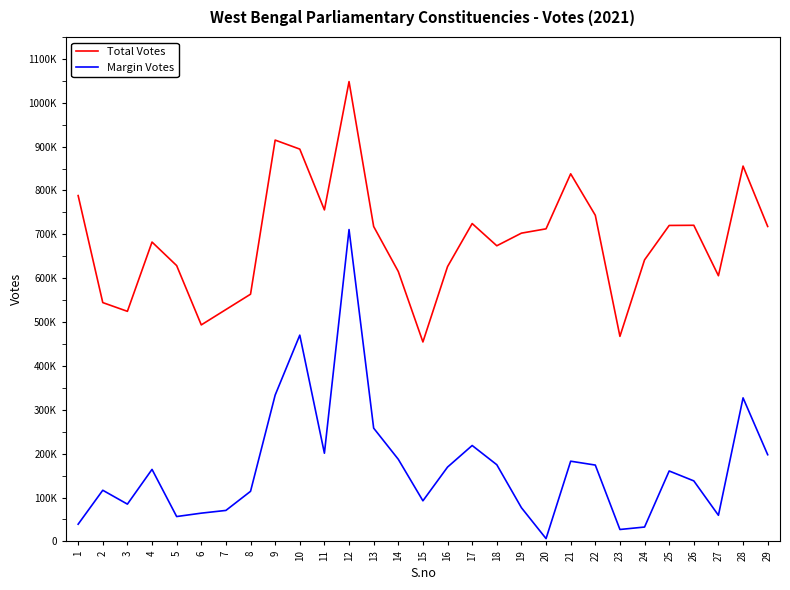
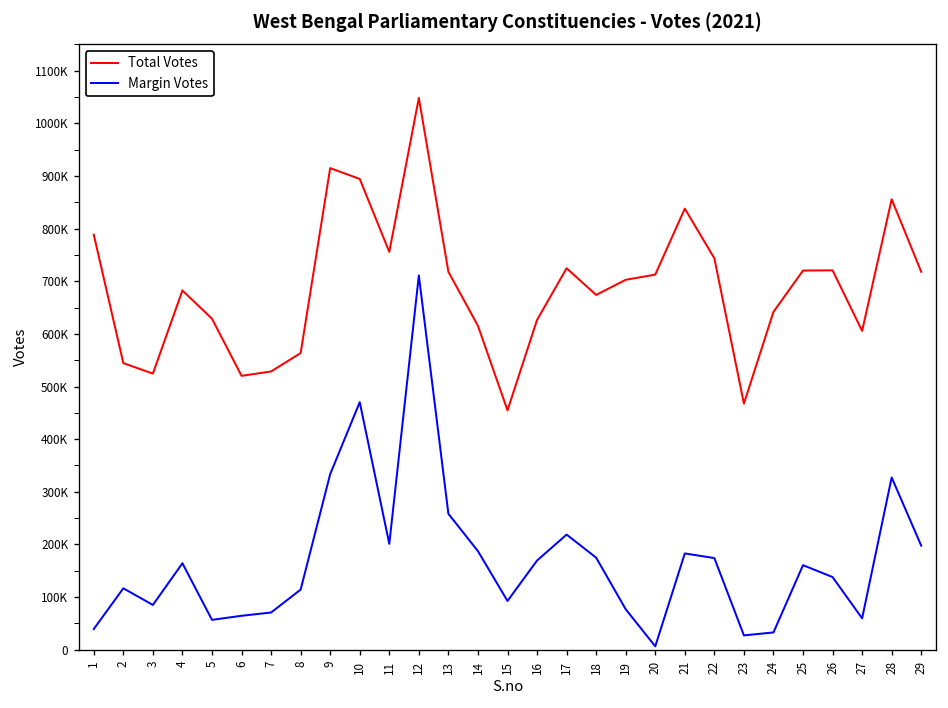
  {
    "Total Votes": {
      "1": 790000,
      "2": 540000,
      "3": 520000,
      "4": 680000,
      "5": 630000,
-     "6": 490000,
+     "6": 520000,
      "7": 530000,
      "8": 560000,
      "9": 910000,
      "10": 890000,
      "11": 760000,
      "12": 1050000,
      "13": 720000,
      "14": 620000,
      "15": 450000,
      "16": 630000,
      "17": 720000,
      "18": 670000,
      "19": 700000,
      "20": 710000,
      "21": 840000,
      "22": 740000,
      "23": 470000,
      "24": 640000,
      "25": 720000,
      "26": 720000,
      "27": 610000,
      "28": 860000,
      "29": 720000
    },
    "Margin Votes": {
      "1": 40000,
      "2": 120000,
      "3": 90000,
      "4": 160000,
      "5": 60000,
      "6": 60000,
      "7": 70000,
      "8": 110000,
      "9": 330000,
      "10": 470000,
      "11": 200000,
      "12": 710000,
      "13": 260000,
      "14": 190000,
      "15": 90000,
      "16": 170000,
      "17": 220000,
      "18": 170000,
      "19": 80000,
      "20": 10000,
      "21": 180000,
      "22": 170000,
      "23": 30000,
      "24": 30000,
      "25": 160000,
      "26": 140000,
      "27": 60000,
      "28": 330000,
      "29": 200000
    }
  }
